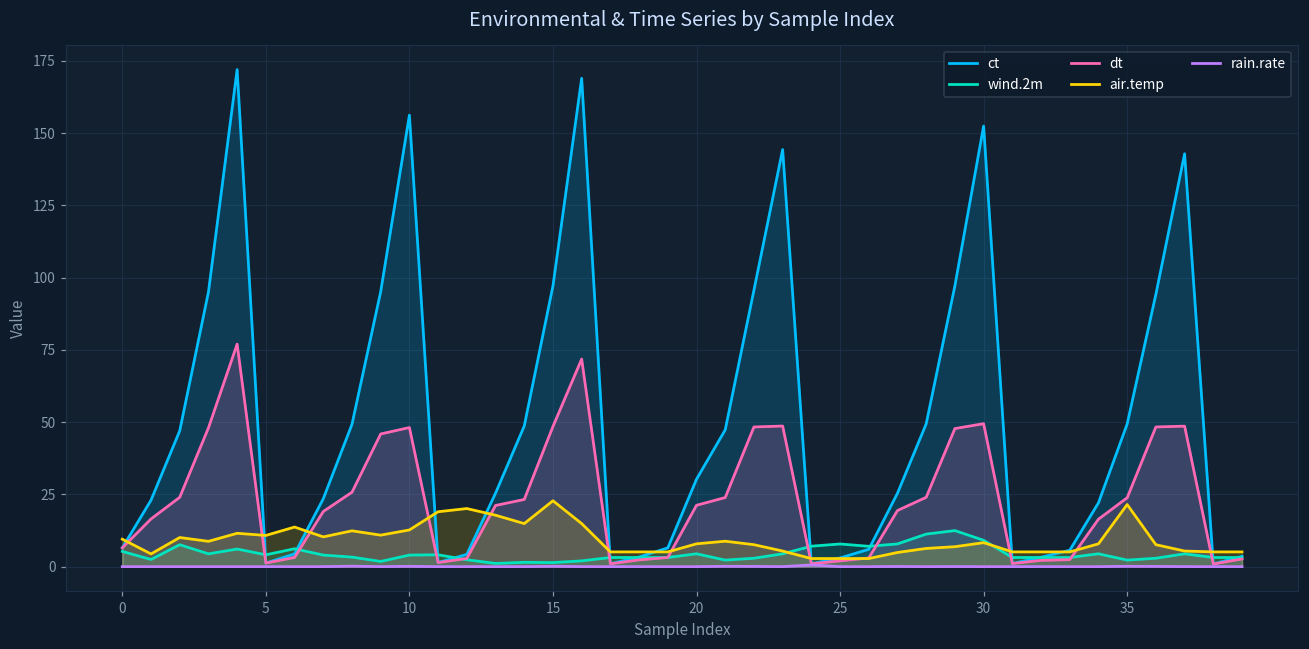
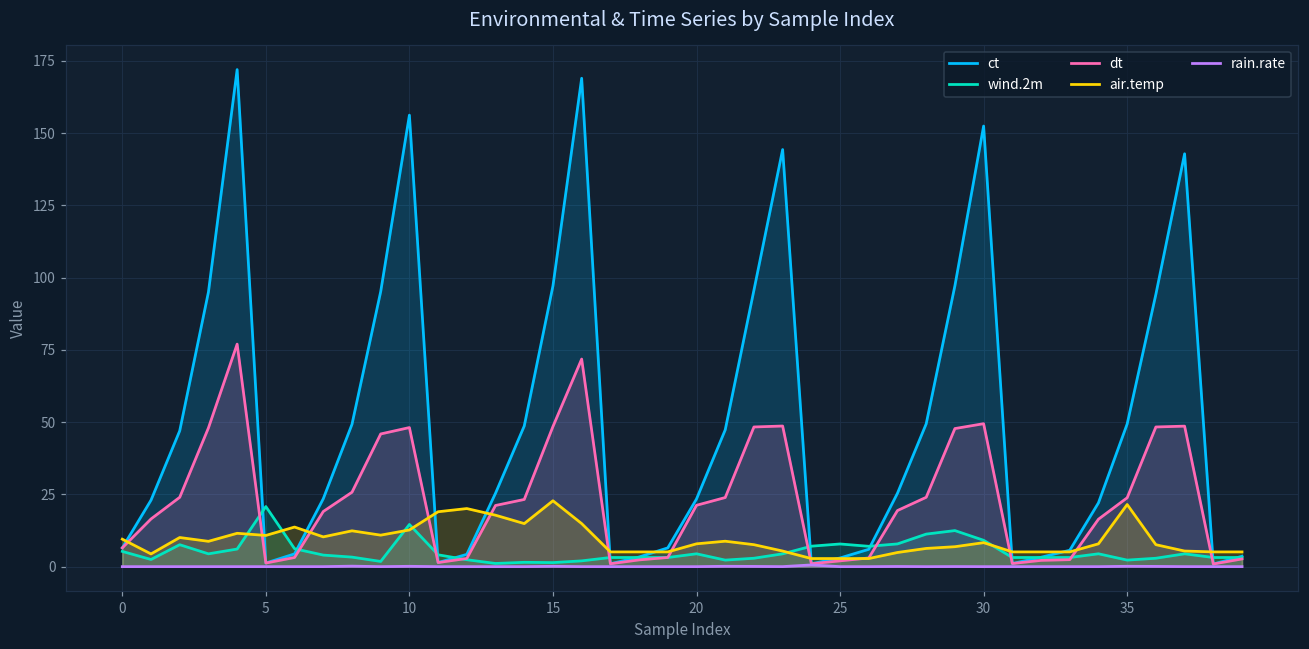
  {
    "ct": {
      "10": 156,
      "15": 97,
-     "20": 30,
+     "20": 23,
      "30": 152,
      "35": 49
    },
    "wind.2m": {
      "0": 5,
-     "5": 4,
-     "10": 4,
+     "5": 21,
+     "10": 15,
      "15": 1,
      "20": 4,
      "25": 8,
      "35": 2
    },
    "dt": {
      "10": 48,
      "15": 49,
      "20": 21,
      "30": 49,
      "35": 24
    },
    "air.temp": {
      "0": 10,
      "5": 11,
      "10": 13,
      "15": 23,
      "20": 8,
      "35": 22
    },
    "rain.rate": {
      "0": 0,
      "5": 0,
      "10": 0,
      "15": 0,
      "20": 0,
      "25": 0,
      "30": 0,
      "35": 0
    }
  }
